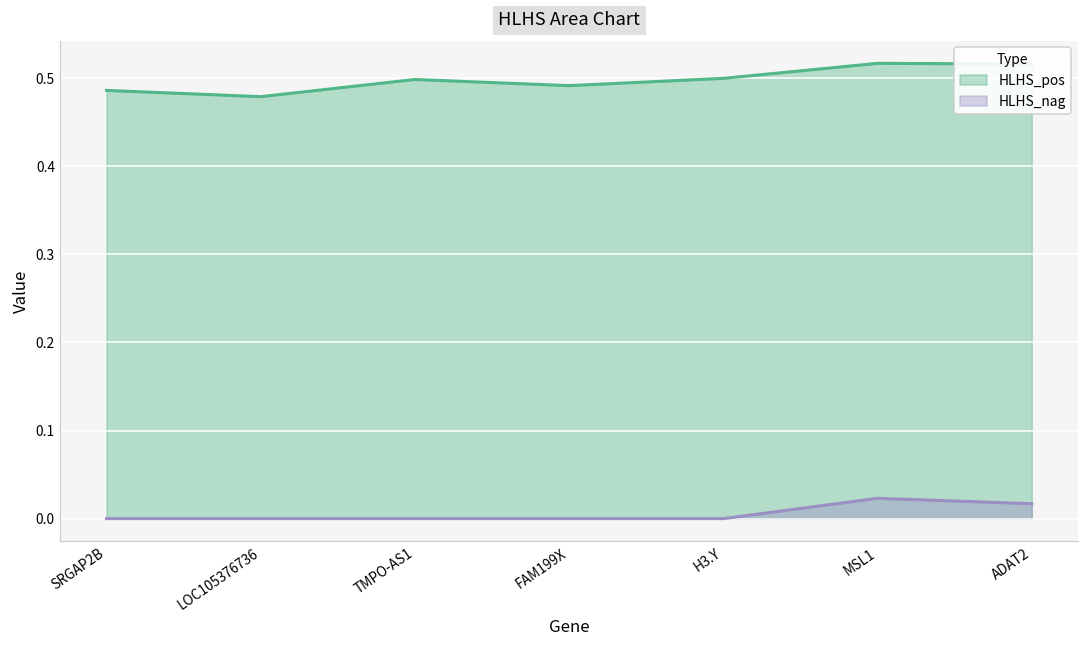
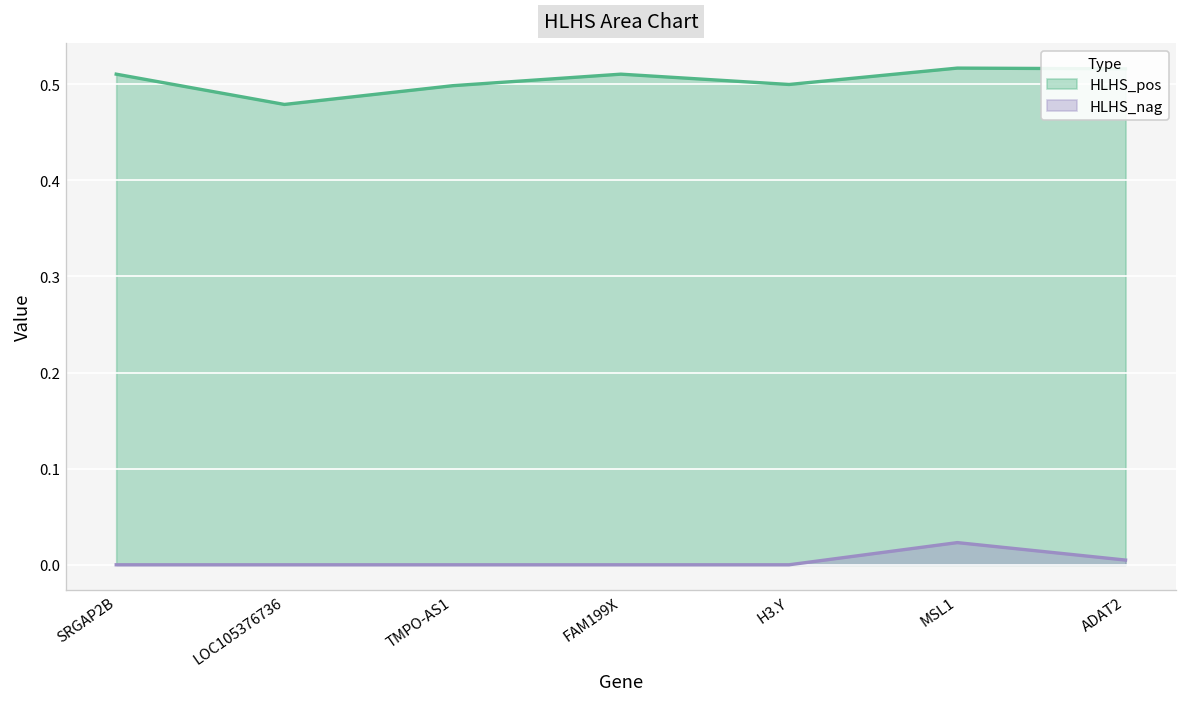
  {
    "HLHS_pos": {
-     "SRGAP2B": 0.49,
+     "SRGAP2B": 0.51,
      "LOC105376736": 0.48,
      "TMPO-AS1": 0.50,
-     "FAM199X": 0.49,
+     "FAM199X": 0.51,
      "H3.Y": 0.50,
      "MSL1": 0.52
    },
    "HLHS_nag": {
      "SRGAP2B": 0.00,
      "LOC105376736": 0.00,
      "TMPO-AS1": 0.00,
      "FAM199X": 0.00,
      "H3.Y": 0.00,
      "MSL1": 0.02,
-     "ADAT2": 0.02
+     "ADAT2": 0.00
    }
  }
